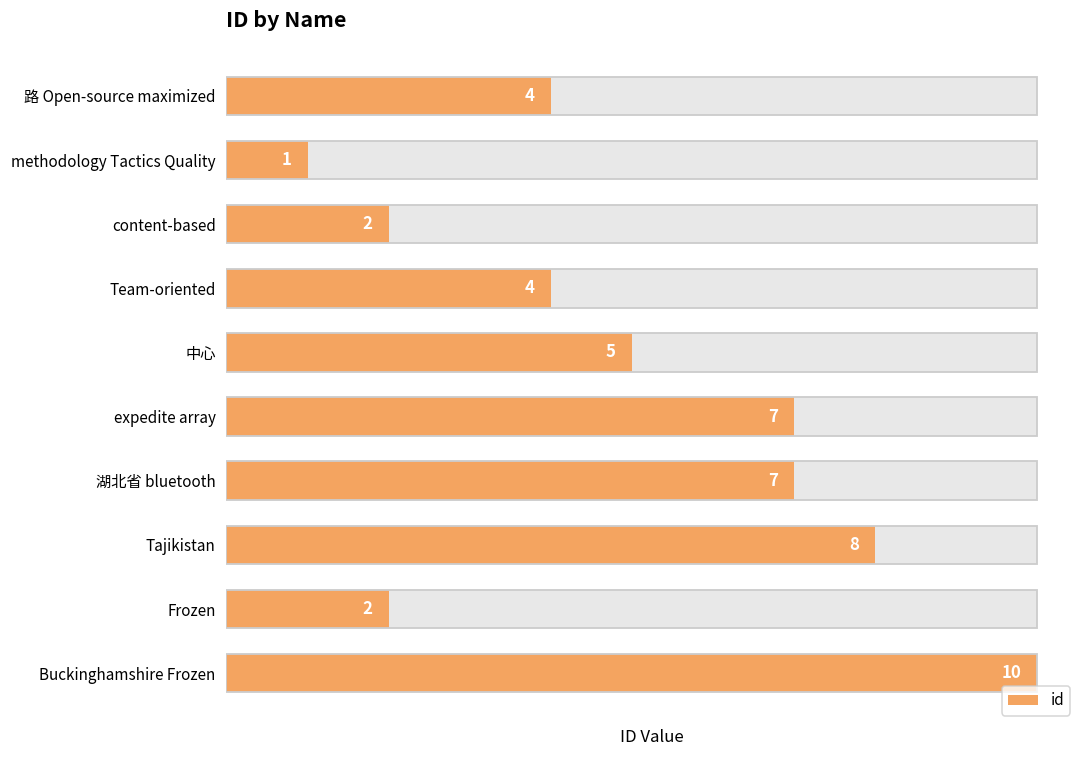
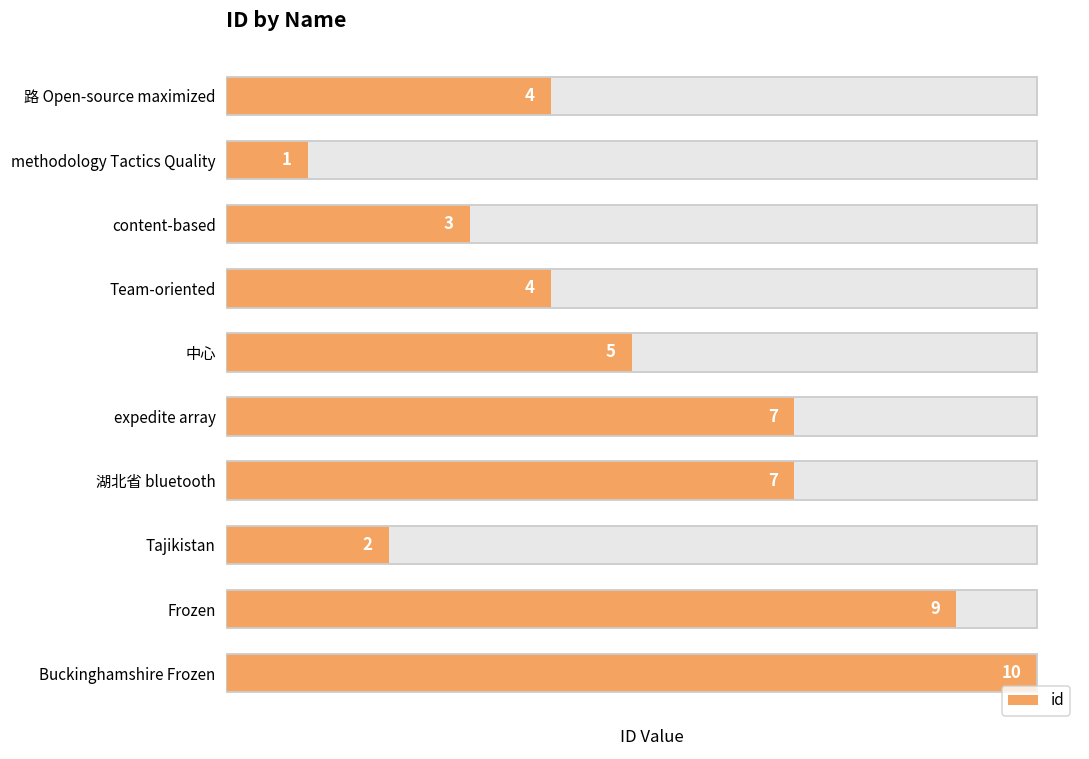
  {
    "id": {
-     "content-based": 2,
-     "Tajikistan": 8,
-     "Frozen": 2,
+     "content-based": 3,
+     "Tajikistan": 2,
+     "Frozen": 9,
      "Buckinghamshire Frozen": 10
    }
  }
